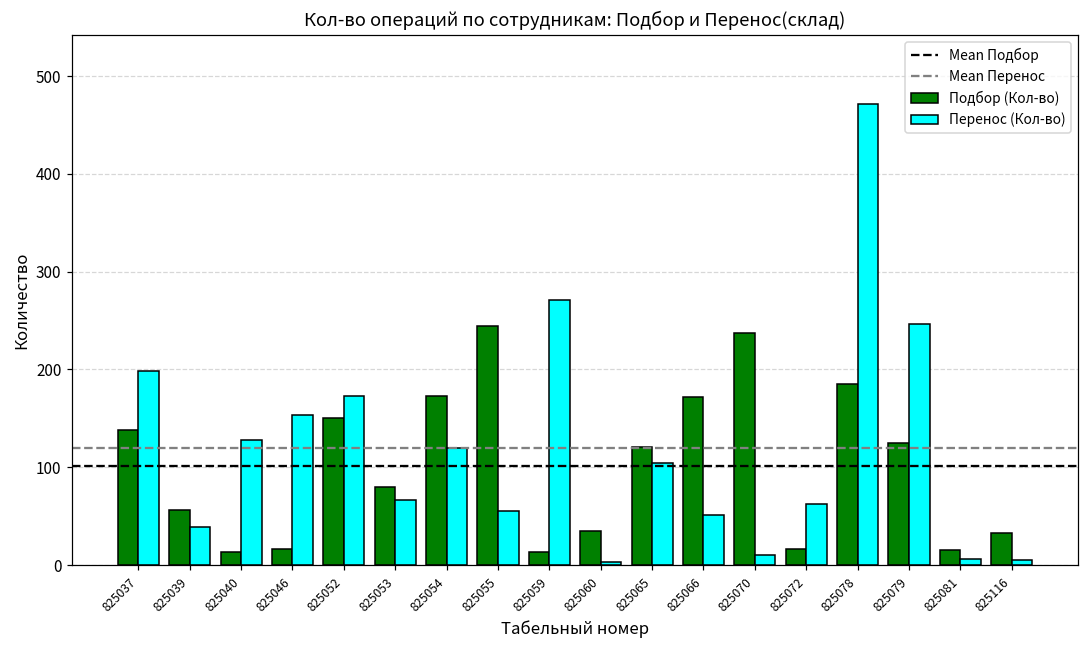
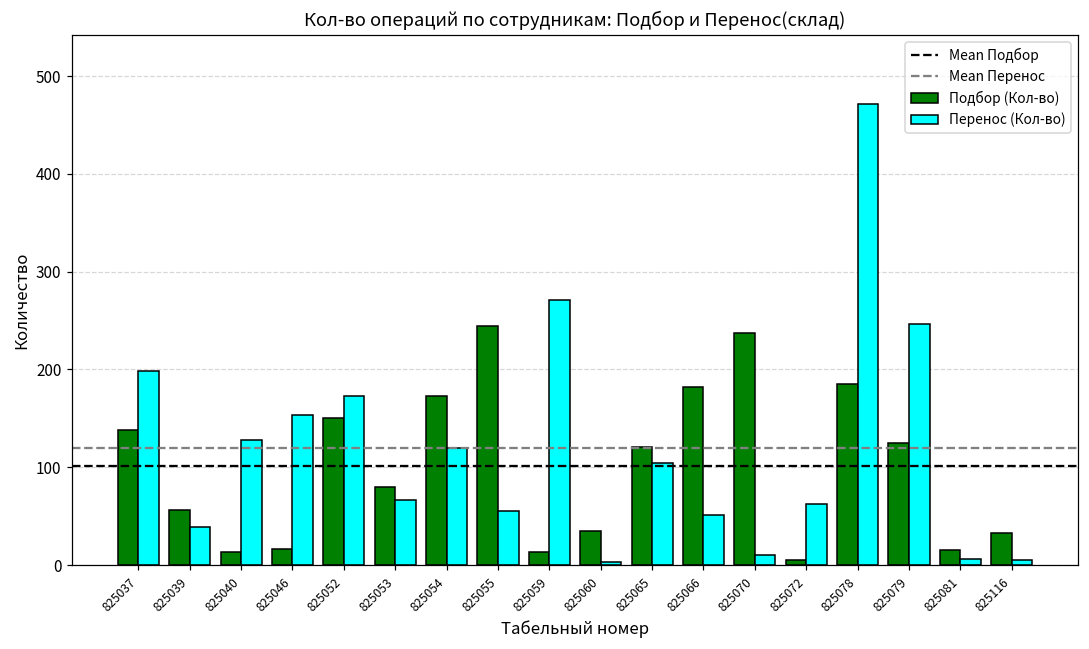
  {
    "Подбор (Кол-во)": {
      "825037": 140,
      "825039": 60,
      "825040": 10,
      "825046": 20,
      "825052": 150,
      "825053": 80,
      "825054": 170,
      "825055": 240,
      "825059": 10,
      "825060": 40,
      "825065": 120,
-     "825066": 170,
+     "825066": 180,
      "825070": 240,
-     "825072": 20,
+     "825072": 10,
      "825078": 190,
      "825079": 130,
      "825081": 20,
      "825116": 30
    },
    "Перенос (Кол-во)": {
      "825037": 200,
      "825039": 40,
      "825040": 130,
      "825046": 150,
      "825052": 170,
      "825053": 70,
      "825054": 120,
      "825055": 60,
      "825059": 270,
      "825060": 0,
      "825065": 100,
      "825066": 50,
      "825070": 10,
      "825072": 60,
      "825078": 470,
      "825079": 250,
      "825081": 10,
      "825116": 10
    }
  }
